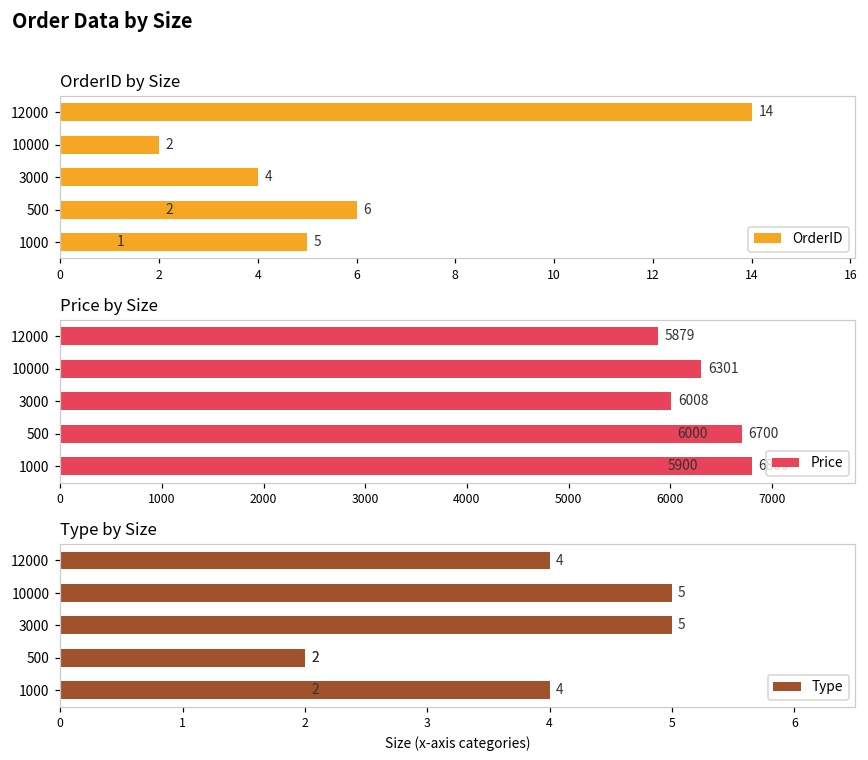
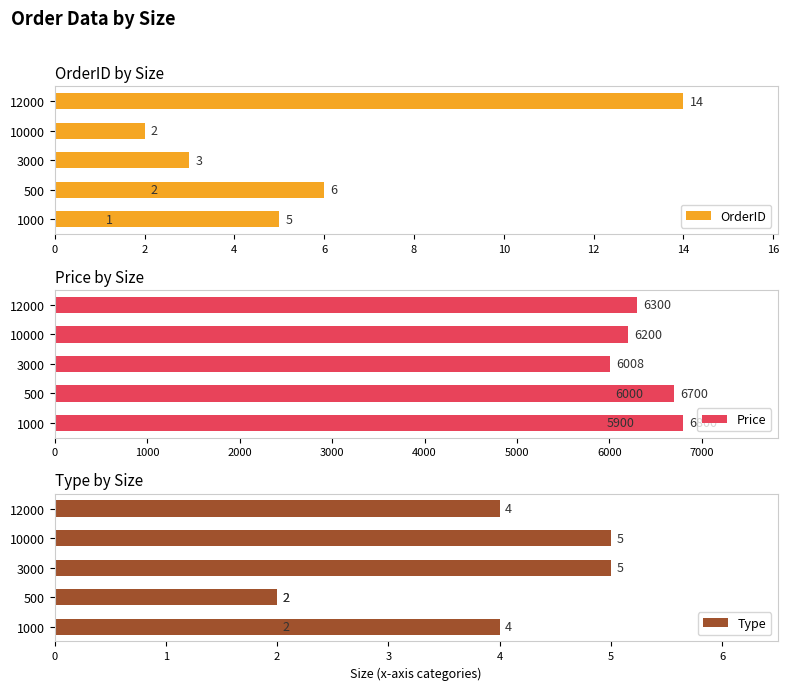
  {
    "OrderID by Size": {
      "12000": 14,
      "10000": 2,
-     "3000": 4
+     "3000": 3
    },
    "Price by Size": {
-     "12000": 5879,
-     "10000": 6301,
+     "12000": 6300,
+     "10000": 6200,
      "3000": 6008
    },
    "Type by Size": {
      "12000": 4,
      "10000": 5,
      "3000": 5
    }
  }
